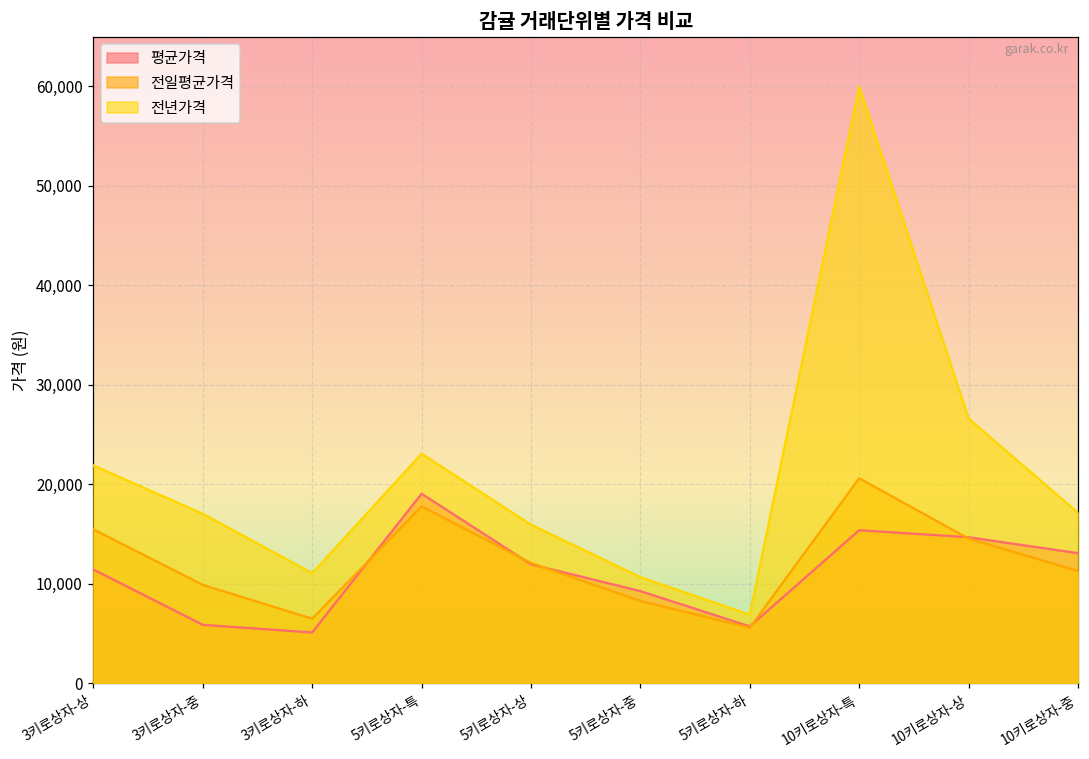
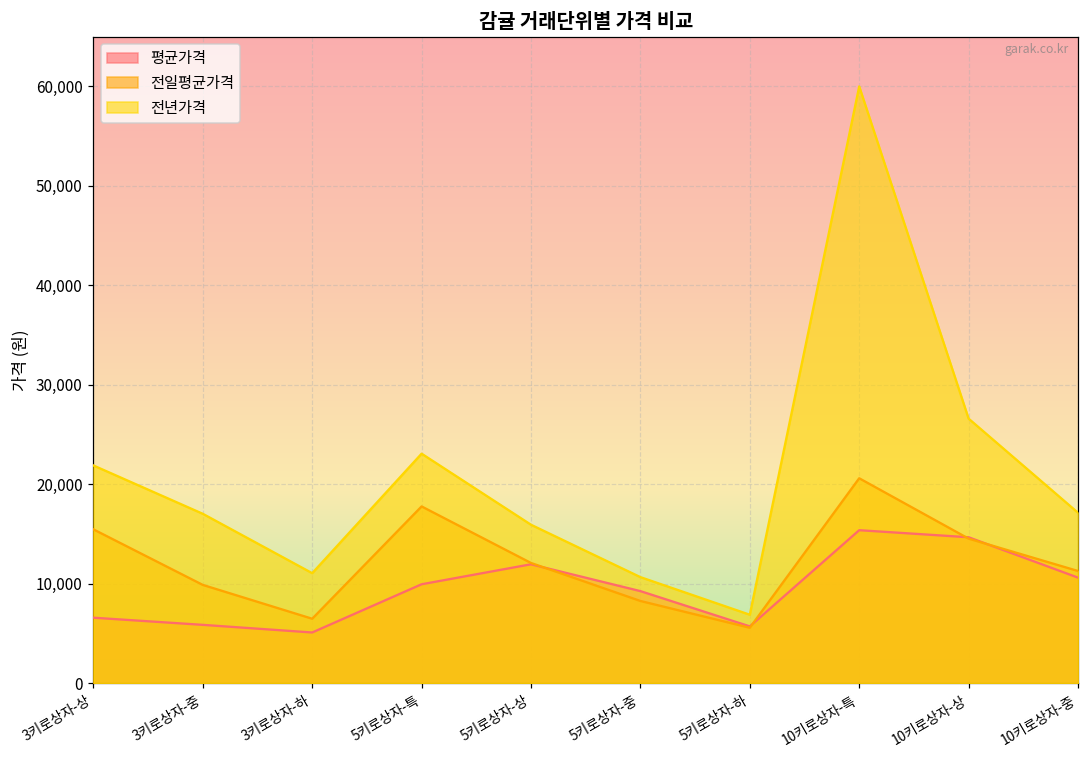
  {
    "평균가격": {
-     "3키로상자-상": "11,000",
+     "3키로상자-상": "7,000",
      "3키로상자-중": "6,000",
      "3키로상자-하": "5,000",
-     "5키로상자-특": "19,000",
+     "5키로상자-특": "10,000",
      "5키로상자-중": "9,000",
      "10키로상자-특": "15,000",
-     "10키로상자-중": "13,000"
+     "10키로상자-중": "11,000"
    }
  }
